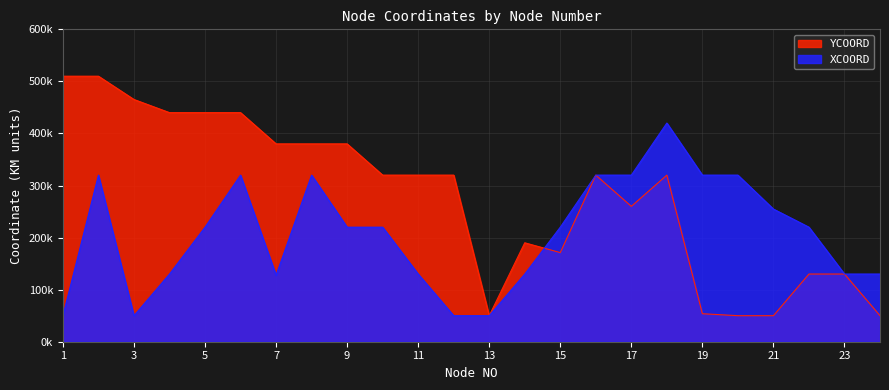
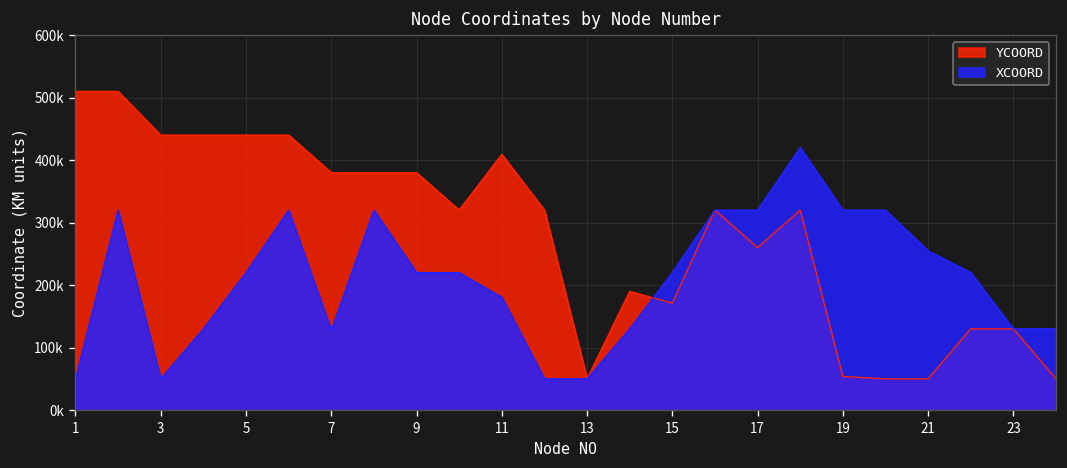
  {
    "YCOORD": {
      "1": 510000,
-     "3": 470000,
+     "3": 440000,
      "5": 440000,
      "7": 380000,
      "9": 380000,
-     "11": 320000,
+     "11": 410000,
      "15": 170000,
      "17": 260000,
      "19": 50000,
      "21": 50000
    },
    "XCOORD": {
      "1": 50000,
      "3": 50000,
      "5": 220000,
      "7": 130000,
      "9": 220000,
-     "11": 130000,
+     "11": 180000,
      "15": 220000,
      "17": 320000,
      "19": 320000,
      "21": 250000
    }
  }
